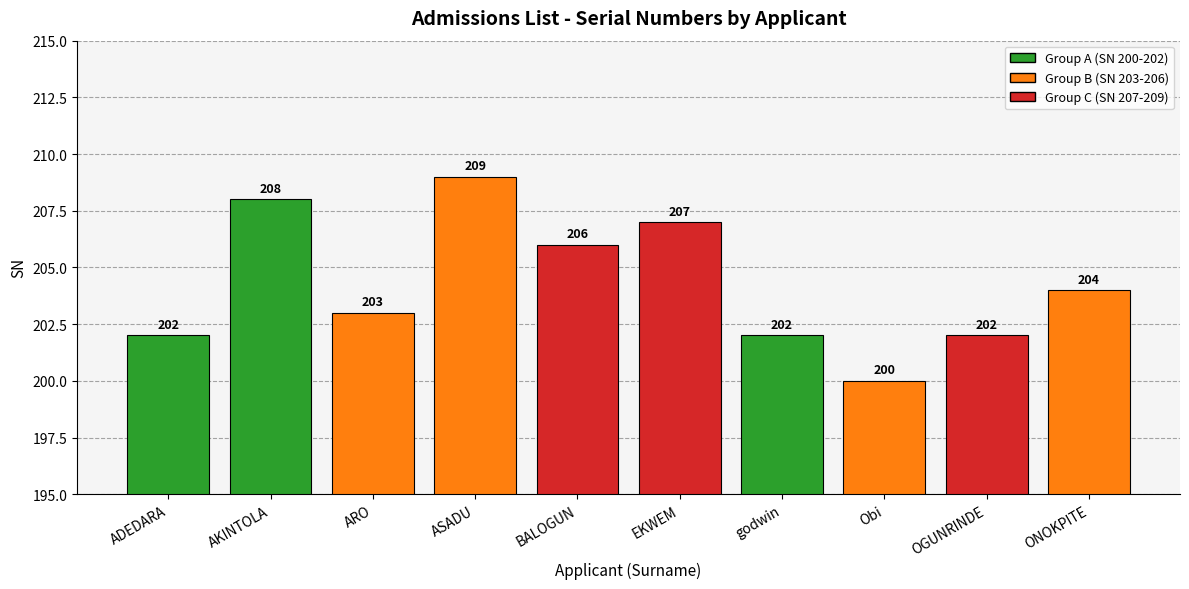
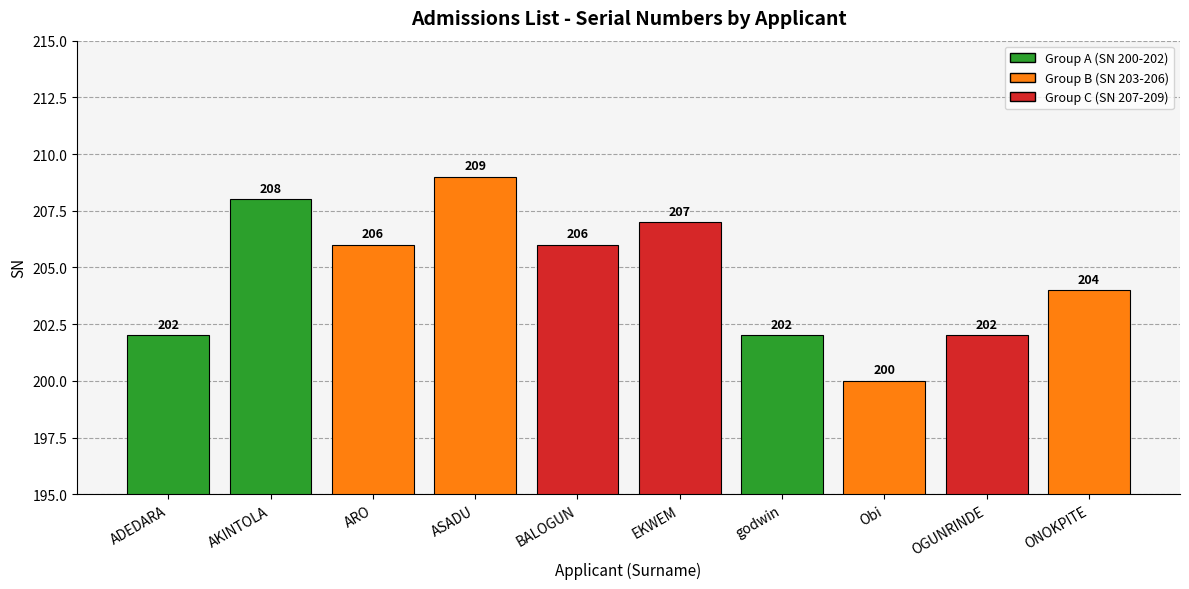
  {
    "ADEDARA": 202,
    "AKINTOLA": 208,
-   "ARO": 203,
+   "ARO": 206,
    "ASADU": 209,
    "BALOGUN": 206,
    "EKWEM": 207,
    "godwin": 202,
    "Obi": 200,
    "OGUNRINDE": 202,
    "ONOKPITE": 204
  }
